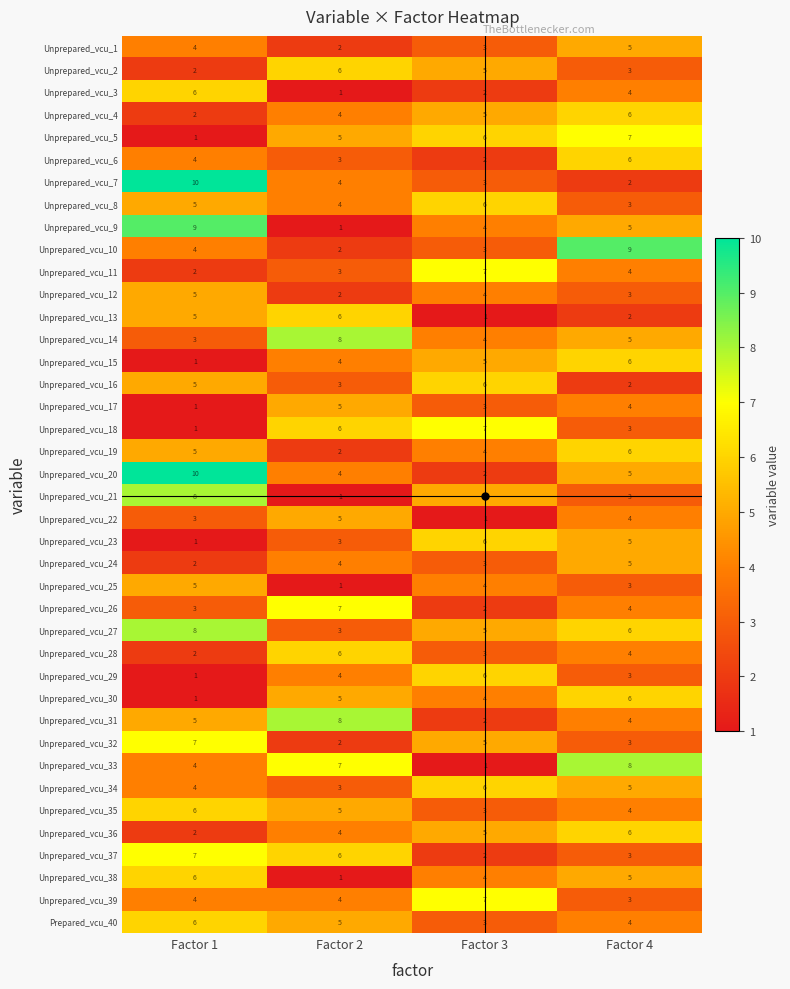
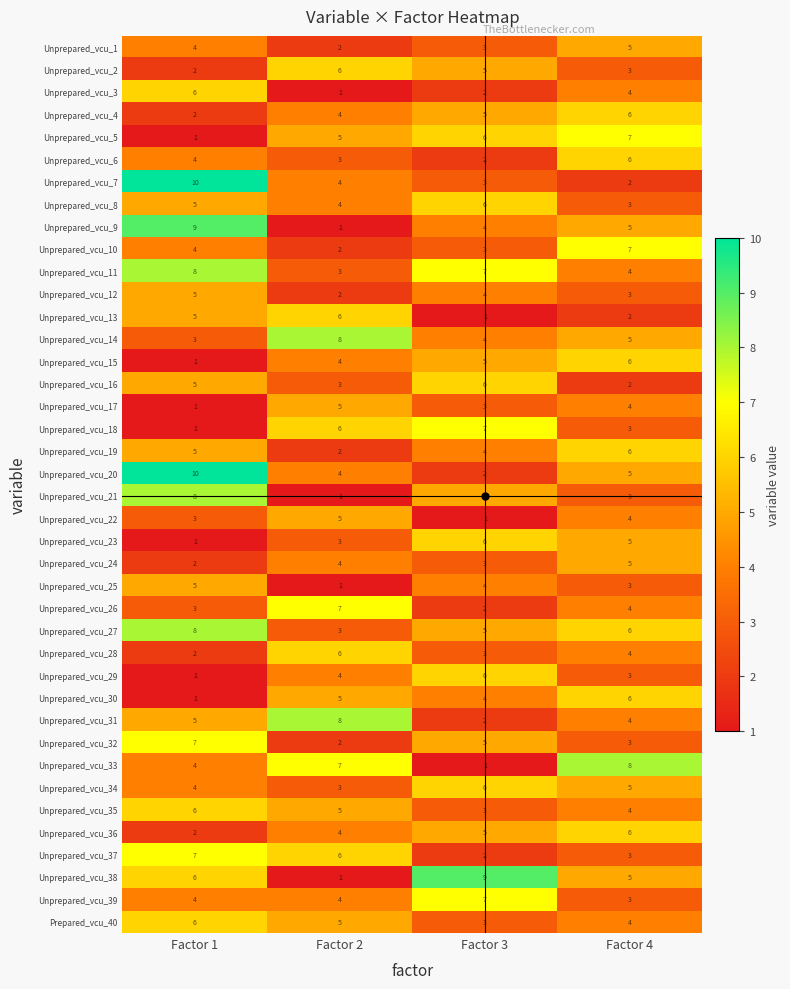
  {
    "Unprepared_vcu_1": {
      "Factor 1": 4,
      "Factor 2": 2,
      "Factor 3": 3,
      "Factor 4": 5
    },
    "Unprepared_vcu_2": {
      "Factor 1": 2,
      "Factor 2": 6,
      "Factor 3": 5,
      "Factor 4": 3
    },
    "Unprepared_vcu_3": {
      "Factor 1": 6,
      "Factor 2": 1,
      "Factor 3": 2,
      "Factor 4": 4
    },
    "Unprepared_vcu_4": {
      "Factor 1": 2,
      "Factor 2": 4,
      "Factor 3": 5,
      "Factor 4": 6
    },
    "Unprepared_vcu_5": {
      "Factor 1": 1,
      "Factor 2": 5,
      "Factor 3": 6,
      "Factor 4": 7
    },
    "Unprepared_vcu_6": {
      "Factor 1": 4,
      "Factor 2": 3,
      "Factor 3": 2,
      "Factor 4": 6
    },
    "Unprepared_vcu_7": {
      "Factor 1": 10,
      "Factor 2": 4,
      "Factor 3": 3,
      "Factor 4": 2
    },
    "Unprepared_vcu_8": {
      "Factor 1": 5,
      "Factor 2": 4,
      "Factor 3": 6,
      "Factor 4": 3
    },
    "Unprepared_vcu_9": {
      "Factor 1": 9,
      "Factor 2": 1,
      "Factor 3": 4,
      "Factor 4": 5
    },
    "Unprepared_vcu_10": {
      "Factor 1": 4,
      "Factor 2": 2,
      "Factor 3": 3,
-     "Factor 4": 9
+     "Factor 4": 7
    },
    "Unprepared_vcu_11": {
-     "Factor 1": 2,
+     "Factor 1": 8,
      "Factor 2": 3,
      "Factor 3": 7,
      "Factor 4": 4
    },
    "Unprepared_vcu_12": {
      "Factor 1": 5,
      "Factor 2": 2,
      "Factor 3": 4,
      "Factor 4": 3
    },
    "Unprepared_vcu_13": {
      "Factor 1": 5,
      "Factor 2": 6,
      "Factor 3": 1,
      "Factor 4": 2
    },
    "Unprepared_vcu_14": {
      "Factor 1": 3,
      "Factor 2": 8,
      "Factor 3": 4,
      "Factor 4": 5
    },
    "Unprepared_vcu_15": {
      "Factor 1": 1,
      "Factor 2": 4,
      "Factor 3": 5,
      "Factor 4": 6
    },
    "Unprepared_vcu_16": {
      "Factor 1": 5,
      "Factor 2": 3,
      "Factor 3": 6,
      "Factor 4": 2
    },
    "Unprepared_vcu_17": {
      "Factor 1": 1,
      "Factor 2": 5,
      "Factor 3": 3,
      "Factor 4": 4
    },
    "Unprepared_vcu_18": {
      "Factor 1": 1,
      "Factor 2": 6,
      "Factor 3": 7,
      "Factor 4": 3
    },
    "Unprepared_vcu_19": {
      "Factor 1": 5,
      "Factor 2": 2,
      "Factor 3": 4,
      "Factor 4": 6
    },
    "Unprepared_vcu_20": {
      "Factor 1": 10,
      "Factor 2": 4,
      "Factor 3": 2,
      "Factor 4": 5
    },
    "Unprepared_vcu_21": {
      "Factor 1": 8,
      "Factor 2": 1,
      "Factor 4": 3
    },
    "Unprepared_vcu_22": {
      "Factor 1": 3,
      "Factor 2": 5,
      "Factor 3": 1,
      "Factor 4": 4
    },
    "Unprepared_vcu_23": {
      "Factor 1": 1,
      "Factor 2": 3,
      "Factor 3": 6,
      "Factor 4": 5
    },
    "Unprepared_vcu_24": {
      "Factor 1": 2,
      "Factor 2": 4,
      "Factor 3": 3,
      "Factor 4": 5
    },
    "Unprepared_vcu_25": {
      "Factor 1": 5,
      "Factor 2": 1,
      "Factor 3": 4,
      "Factor 4": 3
    },
    "Unprepared_vcu_26": {
      "Factor 1": 3,
      "Factor 2": 7,
      "Factor 3": 2,
      "Factor 4": 4
    },
    "Unprepared_vcu_27": {
      "Factor 1": 8,
      "Factor 2": 3,
      "Factor 3": 5,
      "Factor 4": 6
    },
    "Unprepared_vcu_28": {
      "Factor 1": 2,
      "Factor 2": 6,
      "Factor 3": 3,
      "Factor 4": 4
    },
    "Unprepared_vcu_29": {
      "Factor 1": 1,
      "Factor 2": 4,
      "Factor 3": 6,
      "Factor 4": 3
    },
    "Unprepared_vcu_30": {
      "Factor 1": 1,
      "Factor 2": 5,
      "Factor 3": 4,
      "Factor 4": 6
    },
    "Unprepared_vcu_31": {
      "Factor 1": 5,
      "Factor 2": 8,
      "Factor 3": 2,
      "Factor 4": 4
    },
    "Unprepared_vcu_32": {
      "Factor 1": 7,
      "Factor 2": 2,
      "Factor 3": 5,
      "Factor 4": 3
    },
    "Unprepared_vcu_33": {
      "Factor 1": 4,
      "Factor 2": 7,
      "Factor 3": 1,
      "Factor 4": 8
    },
    "Unprepared_vcu_34": {
      "Factor 1": 4,
      "Factor 2": 3,
      "Factor 3": 6,
      "Factor 4": 5
    },
    "Unprepared_vcu_35": {
      "Factor 1": 6,
      "Factor 2": 5,
      "Factor 3": 3,
      "Factor 4": 4
    },
    "Unprepared_vcu_36": {
      "Factor 1": 2,
      "Factor 2": 4,
      "Factor 3": 5,
      "Factor 4": 6
    },
    "Unprepared_vcu_37": {
      "Factor 1": 7,
      "Factor 2": 6,
      "Factor 3": 2,
      "Factor 4": 3
    },
    "Unprepared_vcu_38": {
      "Factor 1": 6,
      "Factor 2": 1,
-     "Factor 3": 4,
+     "Factor 3": 9,
      "Factor 4": 5
    },
    "Unprepared_vcu_39": {
      "Factor 1": 4,
      "Factor 2": 4,
      "Factor 3": 7,
      "Factor 4": 3
    },
    "Prepared_vcu_40": {
      "Factor 1": 6,
      "Factor 2": 5,
      "Factor 3": 3,
      "Factor 4": 4
    }
  }
